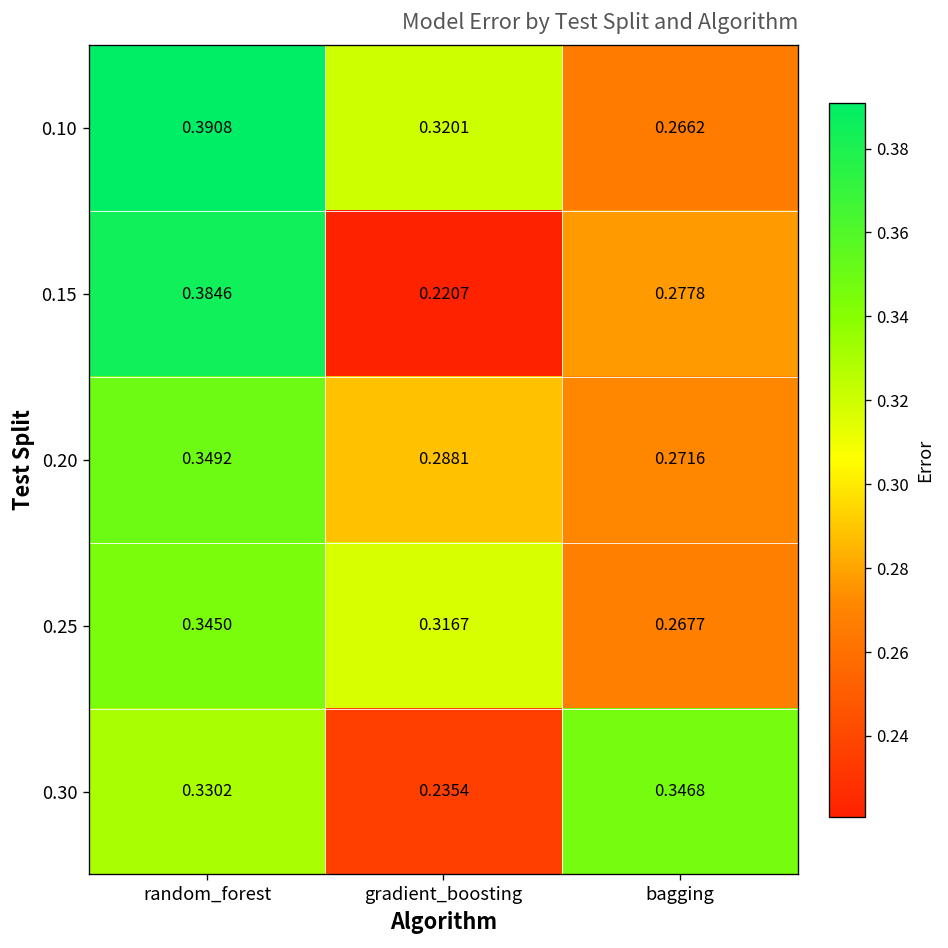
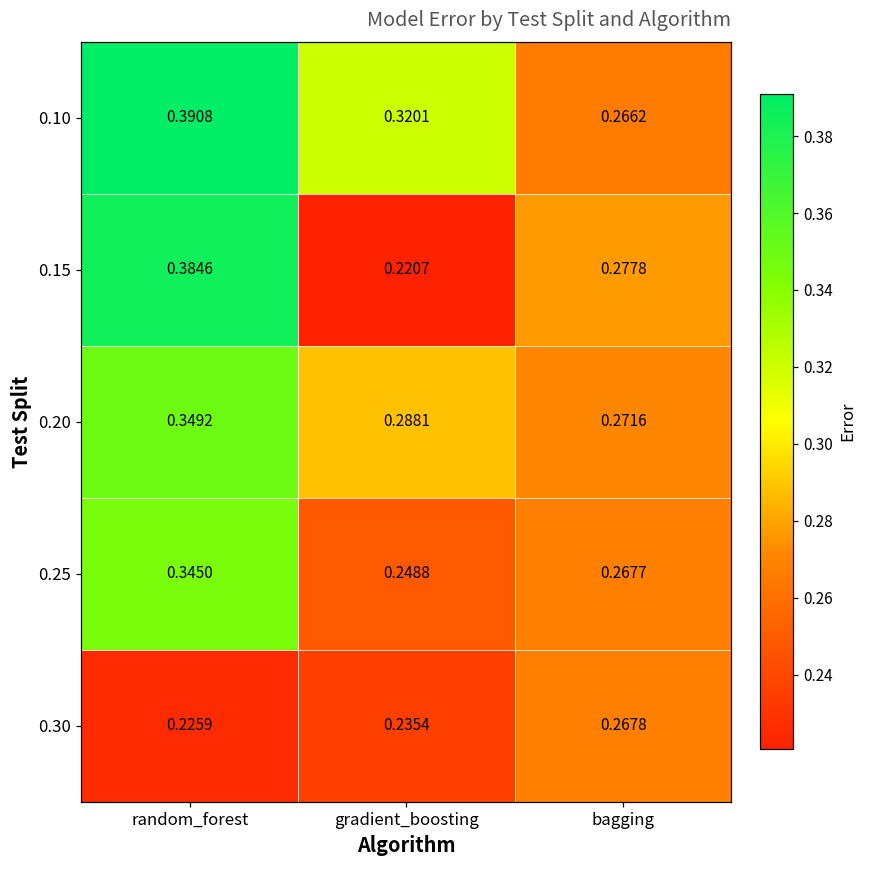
  {
    "0.10": {
      "random_forest": 0.3908,
      "gradient_boosting": 0.3201,
      "bagging": 0.2662
    },
    "0.15": {
      "random_forest": 0.3846,
      "gradient_boosting": 0.2207,
      "bagging": 0.2778
    },
    "0.20": {
      "random_forest": 0.3492,
      "gradient_boosting": 0.2881,
      "bagging": 0.2716
    },
    "0.25": {
      "random_forest": 0.3450,
-     "gradient_boosting": 0.3167,
+     "gradient_boosting": 0.2488,
      "bagging": 0.2677
    },
    "0.30": {
-     "random_forest": 0.3302,
+     "random_forest": 0.2259,
      "gradient_boosting": 0.2354,
-     "bagging": 0.3468
+     "bagging": 0.2678
    }
  }
